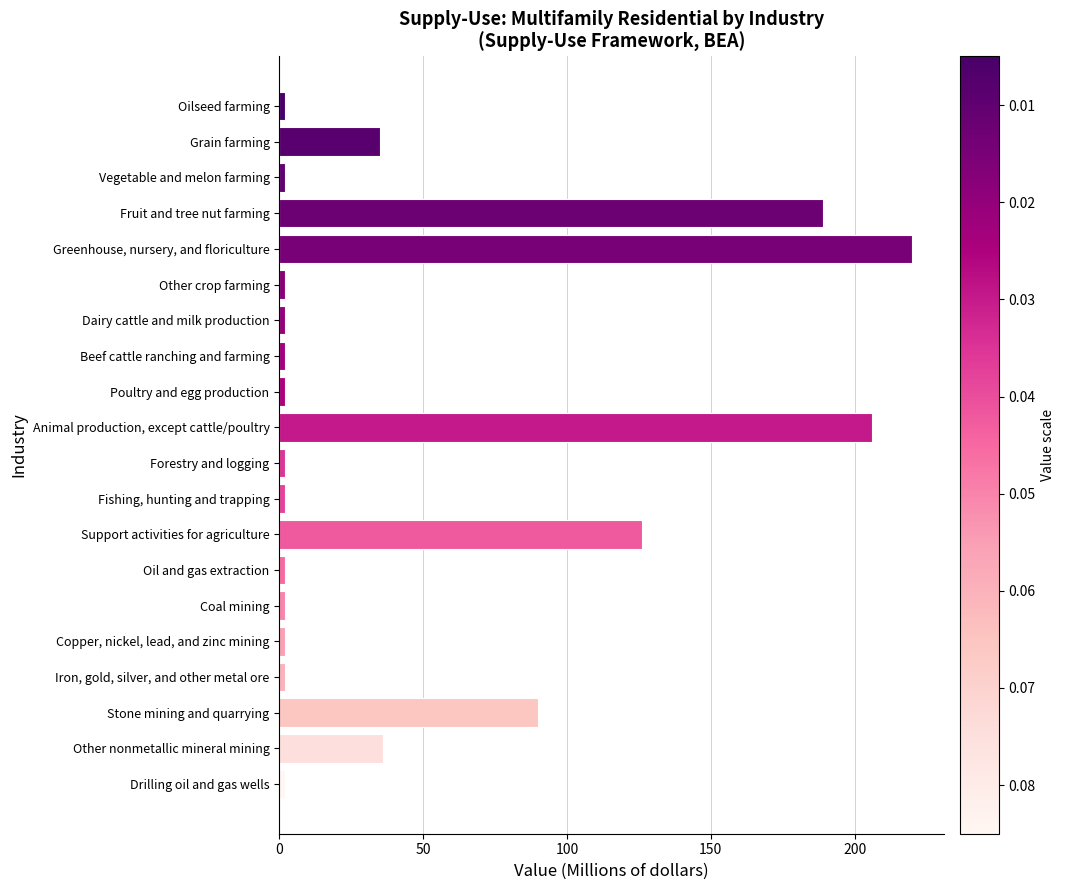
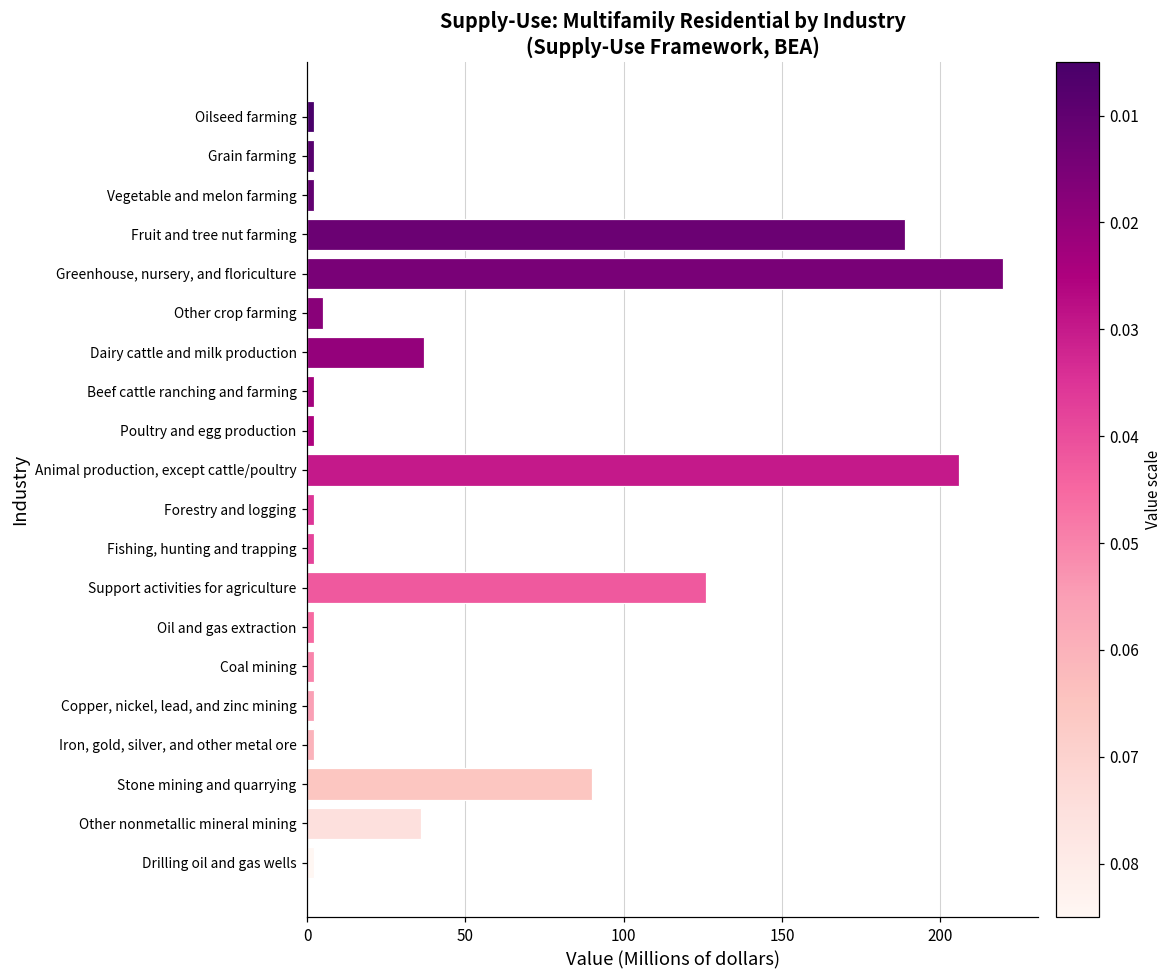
  {
    "Oilseed farming": 2,
-   "Grain farming": 35,
+   "Grain farming": 2,
    "Vegetable and melon farming": 2,
    "Fruit and tree nut farming": 189,
    "Greenhouse, nursery, and floriculture": 220,
-   "Other crop farming": 2,
-   "Dairy cattle and milk production": 2,
+   "Other crop farming": 5,
+   "Dairy cattle and milk production": 37,
    "Beef cattle ranching and farming": 2,
    "Poultry and egg production": 2,
    "Animal production, except cattle/poultry": 206,
    "Forestry and logging": 2,
    "Fishing, hunting and trapping": 2,
    "Support activities for agriculture": 126,
    "Oil and gas extraction": 2,
    "Coal mining": 2,
    "Copper, nickel, lead, and zinc mining": 2,
    "Iron, gold, silver, and other metal ore": 2,
    "Stone mining and quarrying": 90,
    "Other nonmetallic mineral mining": 36,
    "Drilling oil and gas wells": 2
  }
